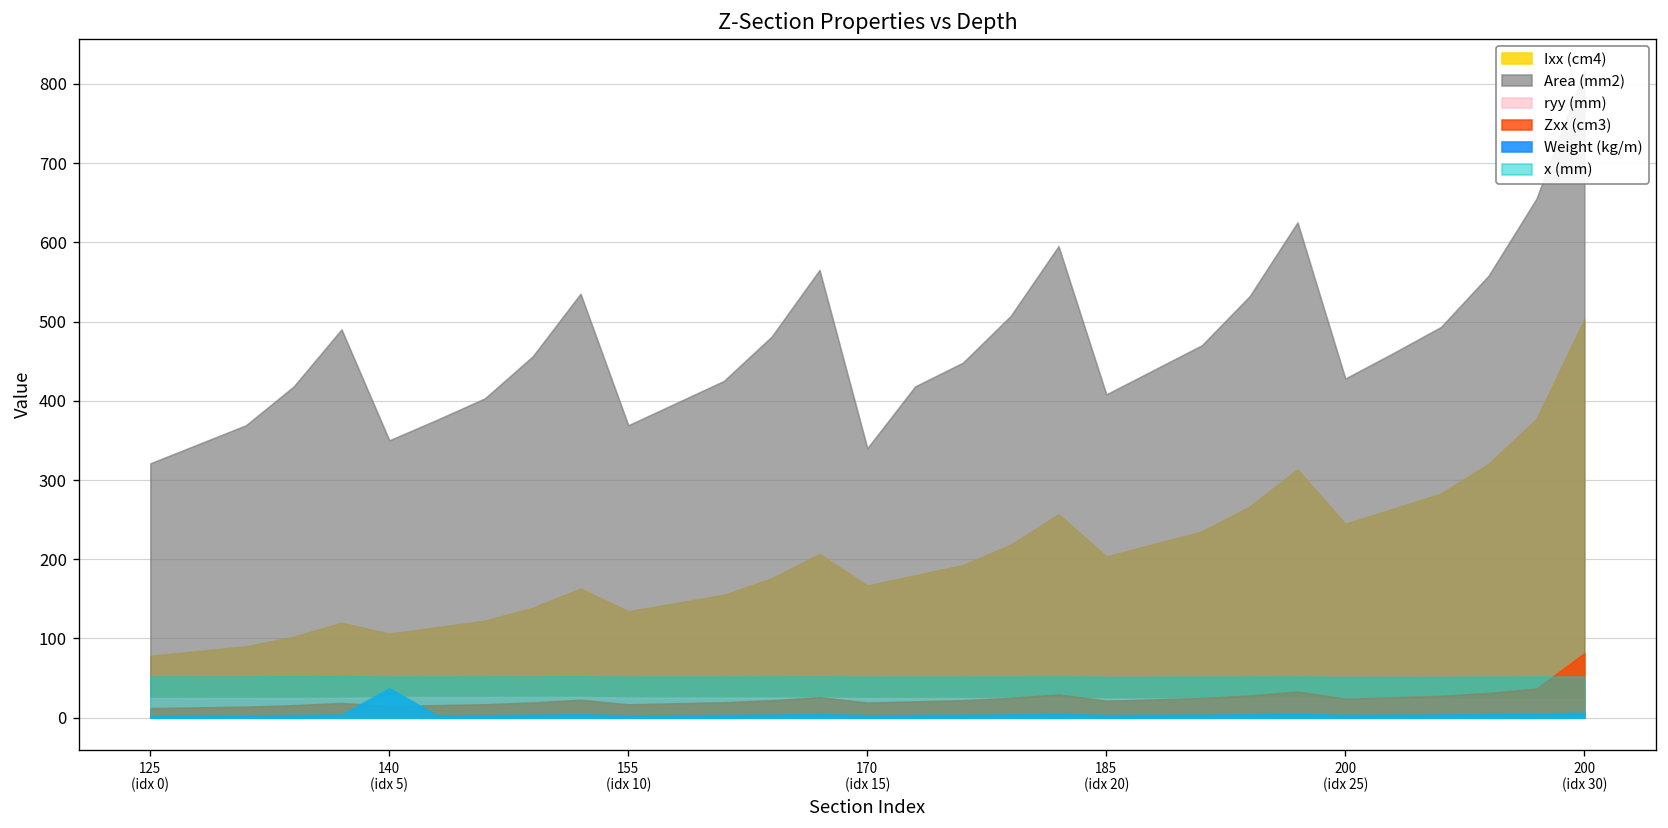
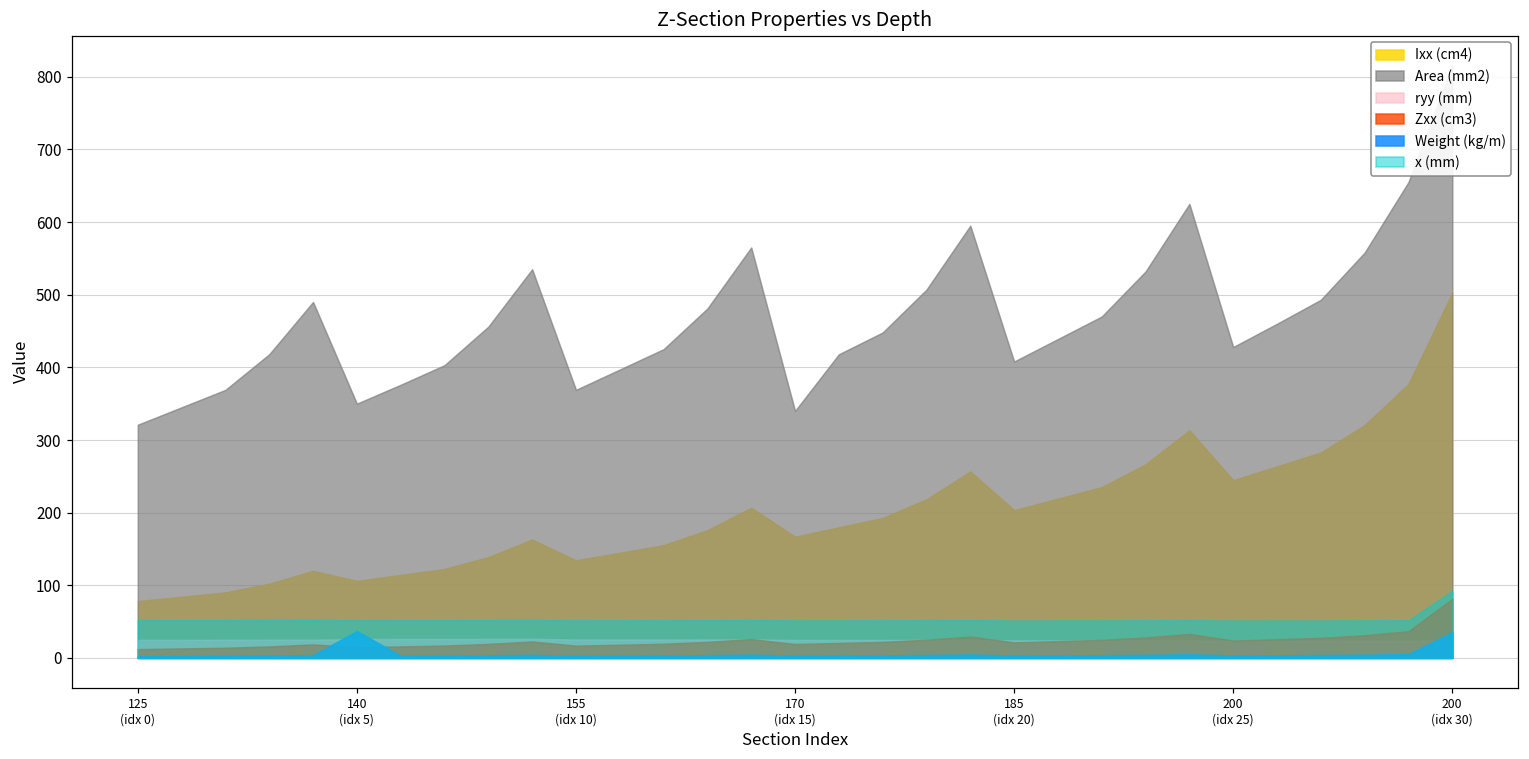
  {
    "Ixx (cm4)": {
      "125 (idx 0)": 80,
      "140 (idx 5)": 110,
      "155 (idx 10)": 130,
      "170 (idx 15)": 170,
      "185 (idx 20)": 200,
      "200 (idx 25)": 240,
      "200 (idx 30)": 500
    },
    "Area (mm2)": {
      "125 (idx 0)": 320,
      "140 (idx 5)": 350,
      "155 (idx 10)": 370,
      "170 (idx 15)": 340,
      "185 (idx 20)": 410,
      "200 (idx 25)": 430
    },
    "ryy (mm)": {
      "125 (idx 0)": 20,
      "140 (idx 5)": 30,
      "155 (idx 10)": 30,
      "170 (idx 15)": 20,
      "200 (idx 30)": 20
    },
    "Zxx (cm3)": {
      "125 (idx 0)": 10,
      "140 (idx 5)": 10,
      "155 (idx 10)": 20,
      "170 (idx 15)": 20,
      "200 (idx 30)": 80
    },
    "Weight (kg/m)": {
      "140 (idx 5)": 40,
-     "200 (idx 30)": 10
+     "200 (idx 30)": 40
    },
    "x (mm)": {
      "125 (idx 0)": 50,
      "140 (idx 5)": 50,
      "155 (idx 10)": 50,
      "170 (idx 15)": 50,
      "185 (idx 20)": 50,
      "200 (idx 25)": 50,
-     "200 (idx 30)": 50
+     "200 (idx 30)": 90
    }
  }
